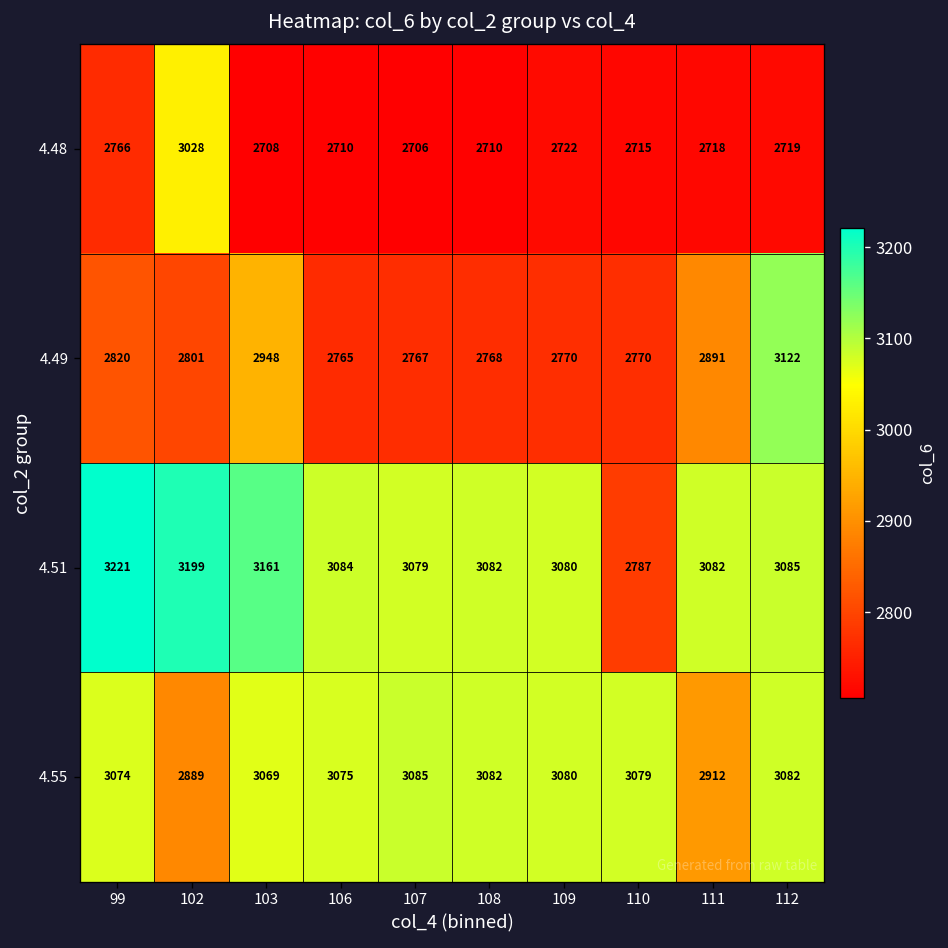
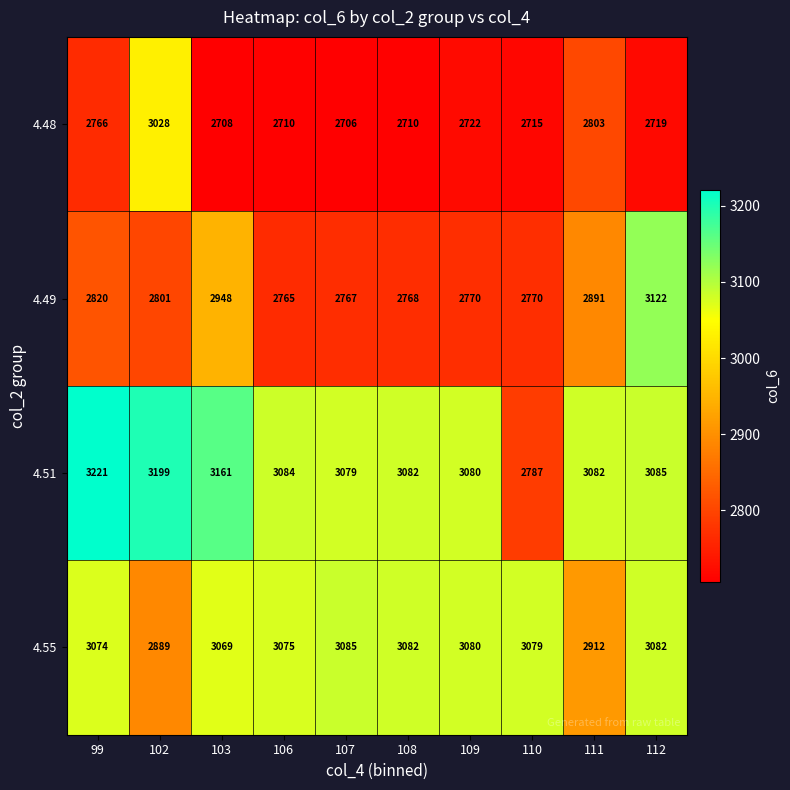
  {
    "4.48": {
      "99": 2766,
      "102": 3028,
      "103": 2708,
      "106": 2710,
      "107": 2706,
      "108": 2710,
      "109": 2722,
      "110": 2715,
-     "111": 2718,
+     "111": 2803,
      "112": 2719
    },
    "4.49": {
      "99": 2820,
      "102": 2801,
      "103": 2948,
      "106": 2765,
      "107": 2767,
      "108": 2768,
      "109": 2770,
      "110": 2770,
      "111": 2891,
      "112": 3122
    },
    "4.51": {
      "99": 3221,
      "102": 3199,
      "103": 3161,
      "106": 3084,
      "107": 3079,
      "108": 3082,
      "109": 3080,
      "110": 2787,
      "111": 3082,
      "112": 3085
    },
    "4.55": {
      "99": 3074,
      "102": 2889,
      "103": 3069,
      "106": 3075,
      "107": 3085,
      "108": 3082,
      "109": 3080,
      "110": 3079,
      "112": 3082
    }
  }
